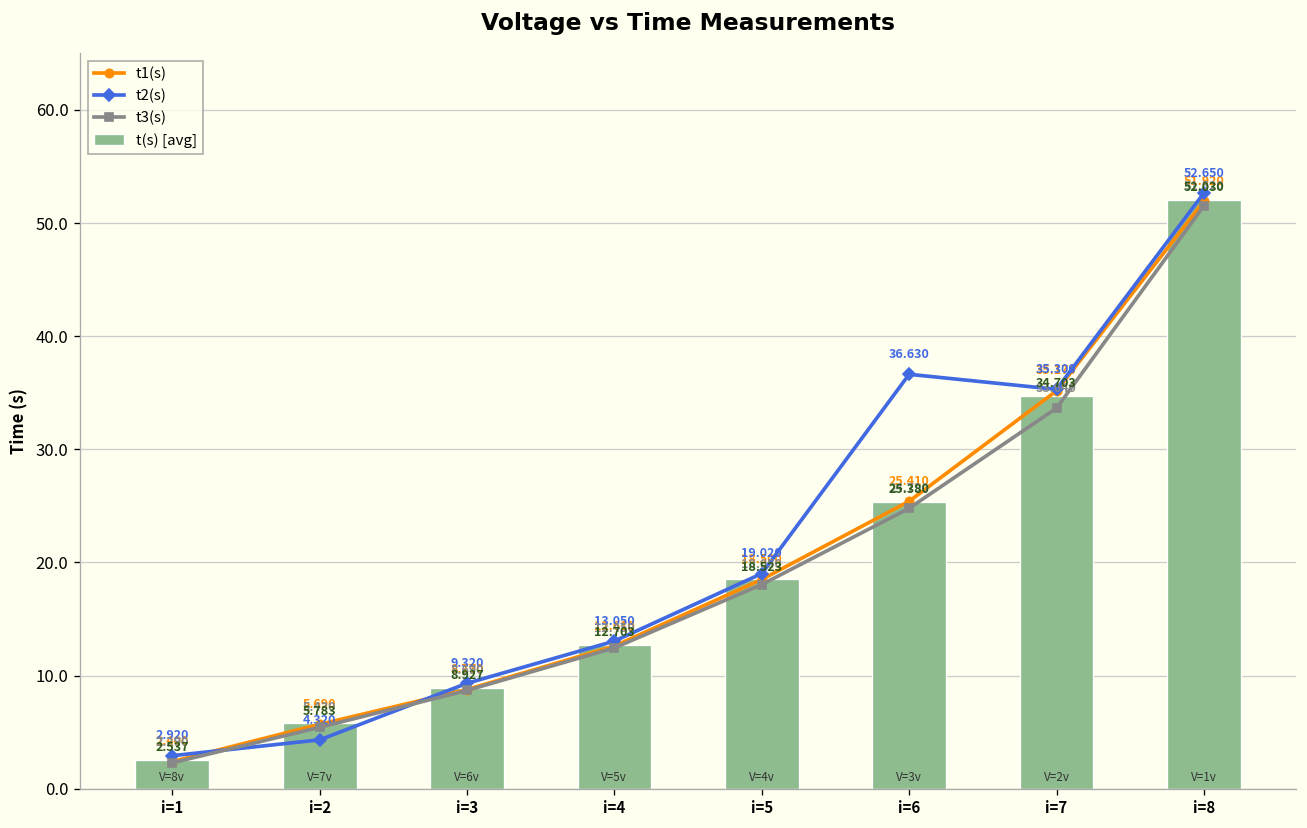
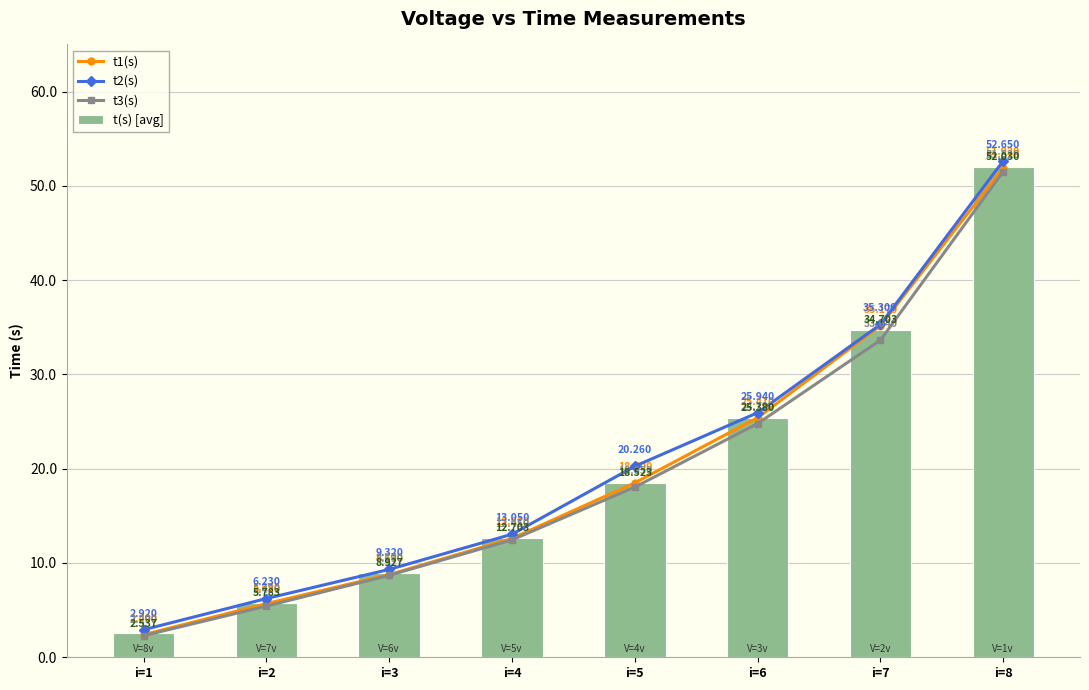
  {
    "t2(s)": {
-     "i=2": 4.320,
-     "i=5": 19.020,
-     "i=6": 36.630
+     "i=2": 6.230,
+     "i=5": 20.260,
+     "i=6": 25.940
    }
  }
